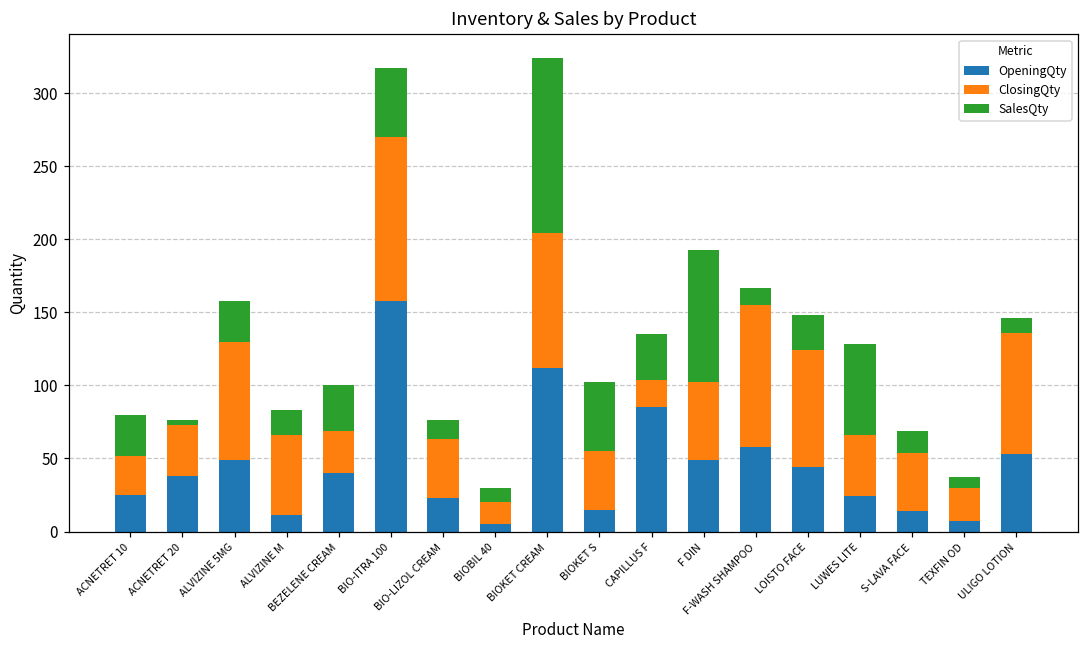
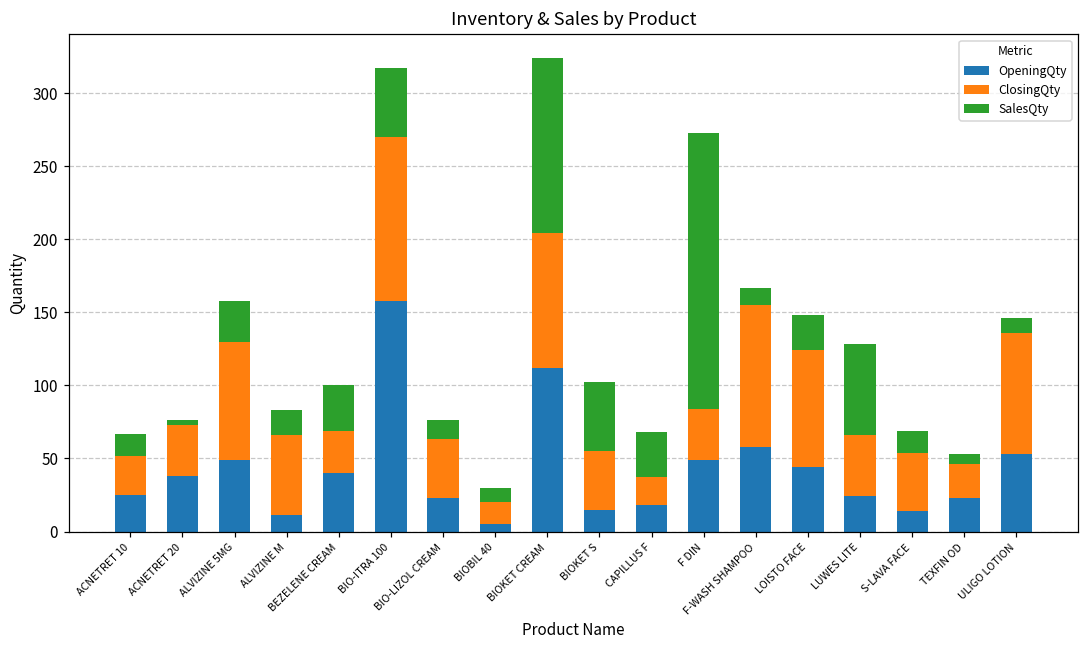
  {
    "OpeningQty": {
      "ACNETRET 10": 25,
      "ACNETRET 20": 38,
      "ALVIZINE 5MG": 49,
      "ALVIZINE M": 11,
      "BEZELENE CREAM": 40,
      "BIO-ITRA 100": 158,
      "BIO-LIZOL CREAM": 23,
      "BIOBIL 40": 5,
      "BIOKET CREAM": 112,
      "BIOKET S": 15,
-     "CAPILLUS F": 85,
+     "CAPILLUS F": 18,
      "F DIN": 49,
      "F-WASH SHAMPOO": 58,
      "LOISTO FACE": 44,
      "LUWES LITE": 24,
      "S-LAVA FACE": 14,
-     "TEXFIN OD": 7,
+     "TEXFIN OD": 23,
      "ULIGO LOTION": 53
    },
    "ClosingQty": {
      "ACNETRET 10": 27,
      "ACNETRET 20": 35,
      "ALVIZINE 5MG": 81,
      "ALVIZINE M": 55,
      "BEZELENE CREAM": 29,
      "BIO-ITRA 100": 112,
      "BIO-LIZOL CREAM": 40,
      "BIOBIL 40": 15,
      "BIOKET CREAM": 92,
      "BIOKET S": 40,
      "CAPILLUS F": 19,
-     "F DIN": 53,
+     "F DIN": 35,
      "F-WASH SHAMPOO": 97,
      "LOISTO FACE": 80,
      "LUWES LITE": 42,
      "S-LAVA FACE": 40,
      "TEXFIN OD": 23,
      "ULIGO LOTION": 83
    },
    "SalesQty": {
-     "ACNETRET 10": 28,
+     "ACNETRET 10": 15,
      "ACNETRET 20": 3,
      "ALVIZINE 5MG": 28,
      "ALVIZINE M": 17,
      "BEZELENE CREAM": 31,
      "BIO-ITRA 100": 47,
      "BIO-LIZOL CREAM": 13,
      "BIOBIL 40": 10,
      "BIOKET CREAM": 120,
      "BIOKET S": 47,
      "CAPILLUS F": 31,
-     "F DIN": 91,
+     "F DIN": 189,
      "F-WASH SHAMPOO": 12,
      "LOISTO FACE": 24,
      "LUWES LITE": 62,
      "S-LAVA FACE": 15,
      "TEXFIN OD": 7,
      "ULIGO LOTION": 10
    }
  }
